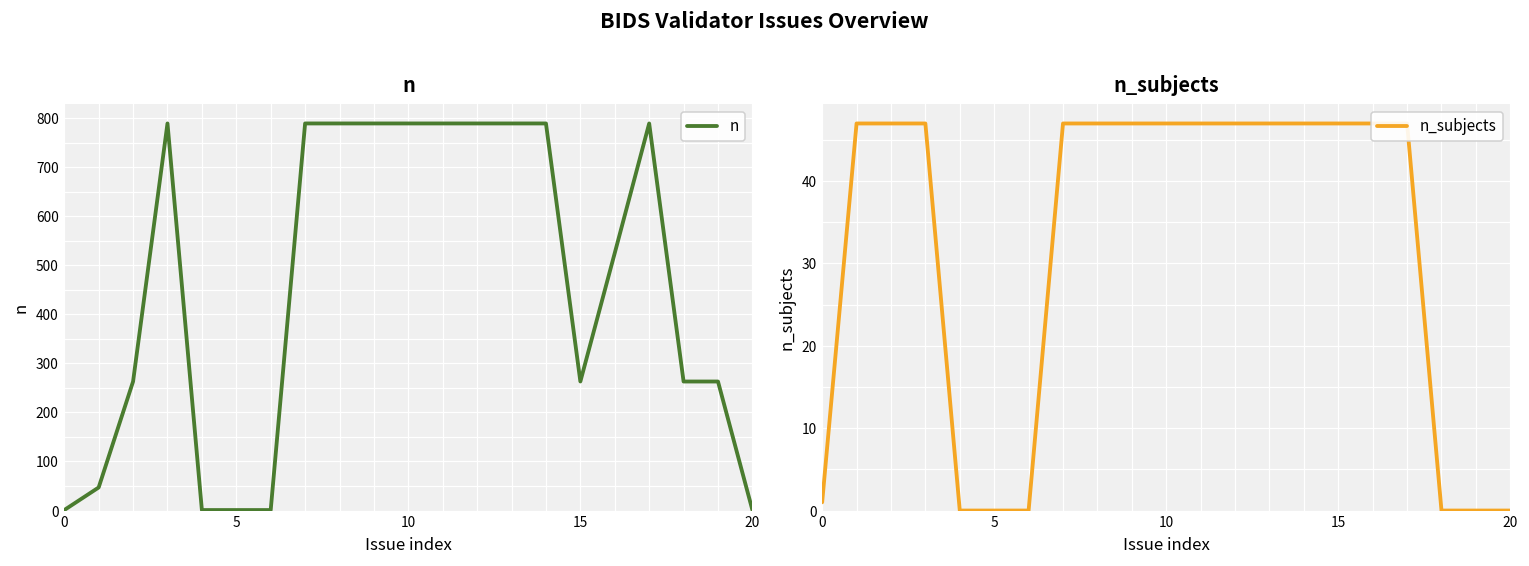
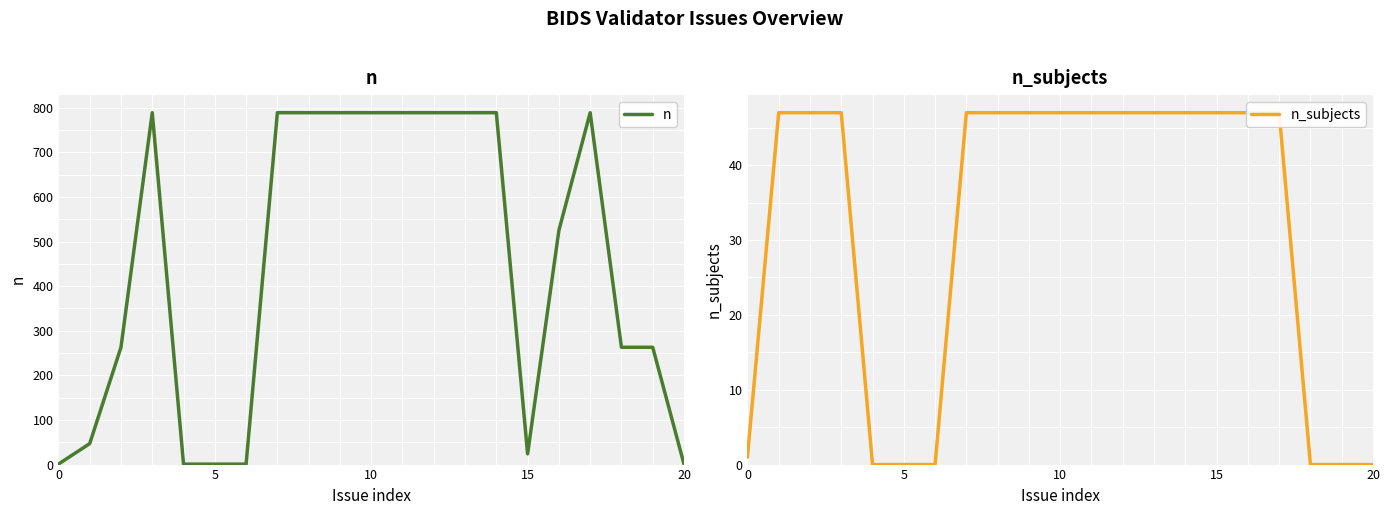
  {
    "n": {
      "0": 0,
      "5": 0,
      "10": 790,
-     "15": 260,
+     "15": 20,
      "20": 0
    },
    "n_subjects": {
      "0": 1,
      "5": 0,
      "10": 47,
      "15": 47,
      "20": 0
    }
  }
